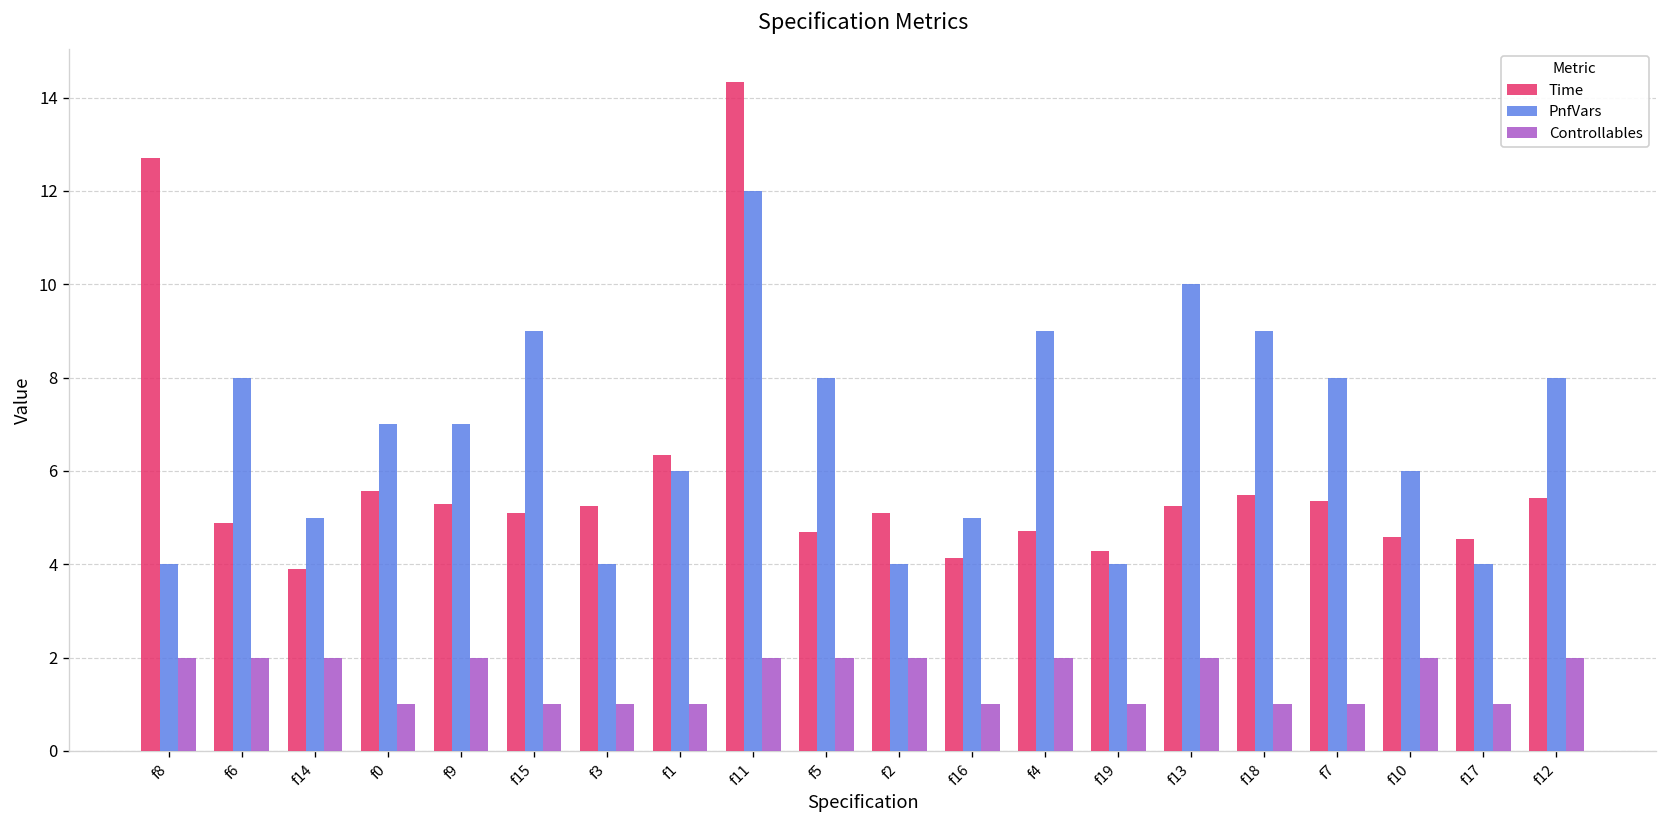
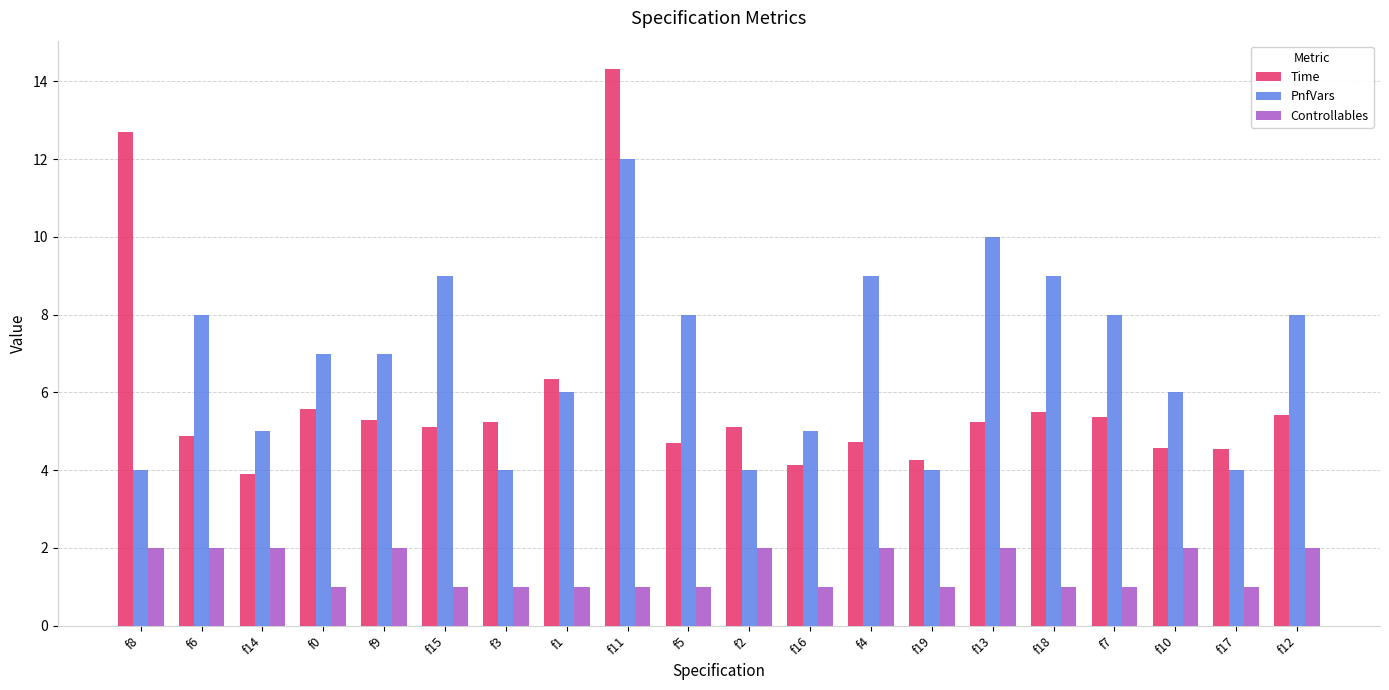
  {
    "Time": {
      "f8": 12.7,
      "f6": 4.9,
      "f14": 3.9,
      "f0": 5.6,
      "f9": 5.3,
      "f15": 5.1,
      "f3": 5.2,
      "f1": 6.3,
      "f11": 14.3,
      "f5": 4.7,
      "f2": 5.1,
      "f16": 4.1,
      "f4": 4.7,
      "f19": 4.3,
      "f13": 5.2,
      "f18": 5.5,
      "f7": 5.4,
      "f10": 4.6,
      "f17": 4.5,
      "f12": 5.4
    },
    "PnfVars": {
      "f8": 4,
      "f6": 8,
      "f14": 5,
      "f0": 7,
      "f9": 7,
      "f15": 9,
      "f3": 4,
      "f1": 6,
      "f11": 12,
      "f5": 8,
      "f2": 4,
      "f16": 5,
      "f4": 9,
      "f19": 4,
      "f13": 10,
      "f18": 9,
      "f7": 8,
      "f10": 6,
      "f17": 4,
      "f12": 8
    },
    "Controllables": {
      "f8": 2,
      "f6": 2,
      "f14": 2,
      "f0": 1,
      "f9": 2,
      "f15": 1,
      "f3": 1,
      "f1": 1,
-     "f11": 2,
-     "f5": 2,
+     "f11": 1,
+     "f5": 1,
      "f2": 2,
      "f16": 1,
      "f4": 2,
      "f19": 1,
      "f13": 2,
      "f18": 1,
      "f7": 1,
      "f10": 2,
      "f17": 1,
      "f12": 2
    }
  }
